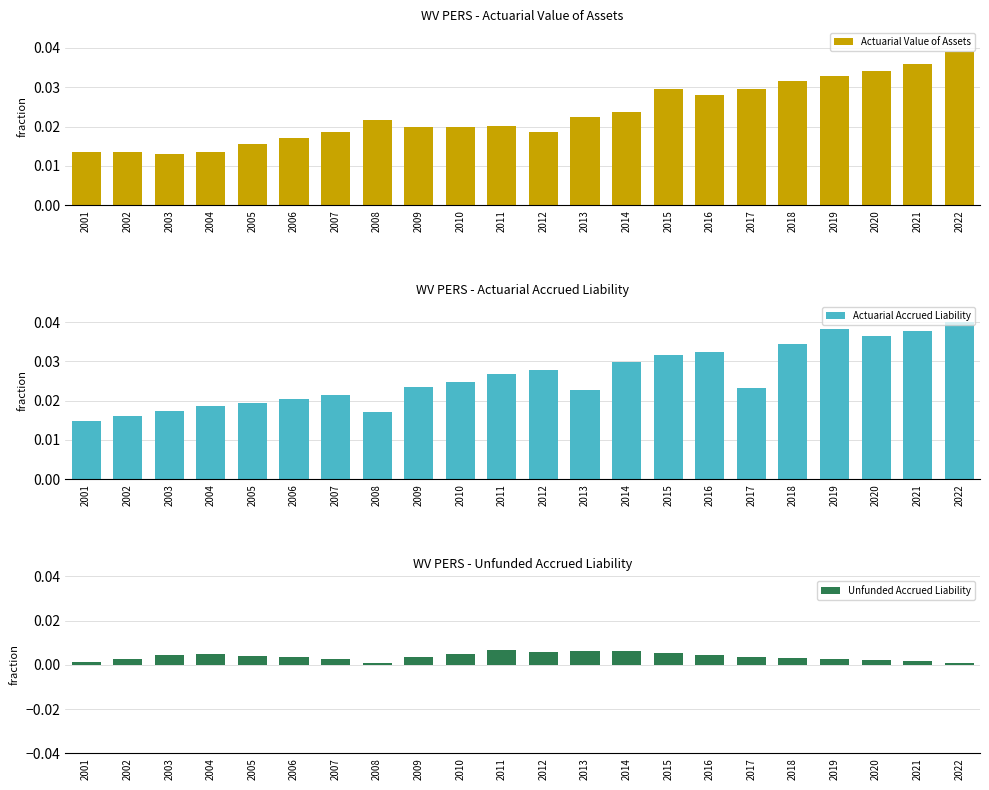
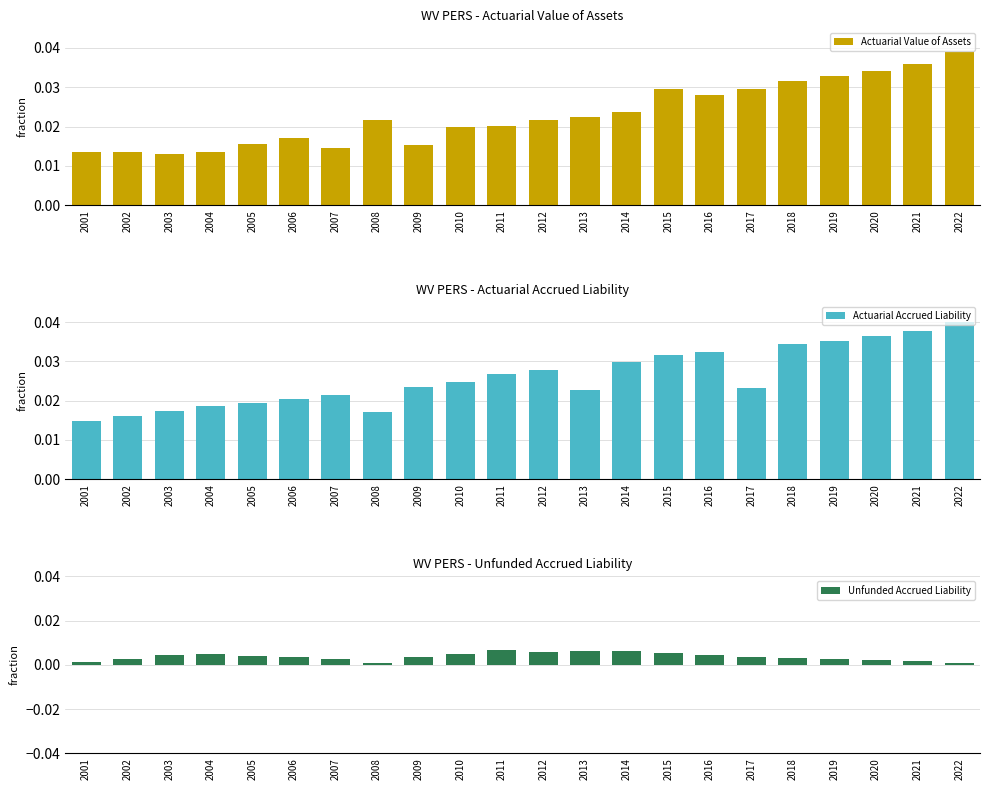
  {
    "WV PERS - Actuarial Value of Assets": {
      "2001": 0.014,
      "2002": 0.014,
      "2003": 0.013,
      "2004": 0.014,
      "2005": 0.016,
      "2006": 0.017,
-     "2007": 0.019,
+     "2007": 0.015,
      "2008": 0.022,
-     "2009": 0.020,
+     "2009": 0.015,
      "2010": 0.020,
      "2011": 0.020,
-     "2012": 0.019,
+     "2012": 0.022,
      "2013": 0.022,
      "2014": 0.024,
      "2015": 0.030,
      "2016": 0.028,
      "2017": 0.030,
      "2018": 0.031,
      "2019": 0.033,
      "2020": 0.034,
      "2021": 0.036,
      "2022": 0.039
    },
    "WV PERS - Actuarial Accrued Liability": {
      "2001": 0.015,
      "2002": 0.016,
      "2003": 0.017,
      "2004": 0.019,
      "2005": 0.019,
      "2006": 0.021,
      "2007": 0.021,
      "2008": 0.017,
      "2009": 0.024,
      "2010": 0.025,
      "2011": 0.027,
      "2012": 0.028,
      "2013": 0.023,
      "2014": 0.030,
      "2015": 0.032,
      "2016": 0.032,
      "2017": 0.023,
      "2018": 0.034,
-     "2019": 0.038,
+     "2019": 0.035,
      "2020": 0.036,
      "2021": 0.038
    },
    "WV PERS - Unfunded Accrued Liability": {
      "2001": 0.001,
      "2002": 0.003,
      "2003": 0.004,
      "2004": 0.005,
      "2005": 0.004,
      "2006": 0.003,
      "2007": 0.003,
      "2009": 0.004,
      "2010": 0.005,
      "2011": 0.007,
      "2012": 0.006,
      "2013": 0.006,
      "2014": 0.006,
      "2015": 0.005,
      "2016": 0.004,
      "2017": 0.004,
      "2018": 0.003,
      "2019": 0.002,
      "2020": 0.002,
      "2021": 0.002
    }
  }
